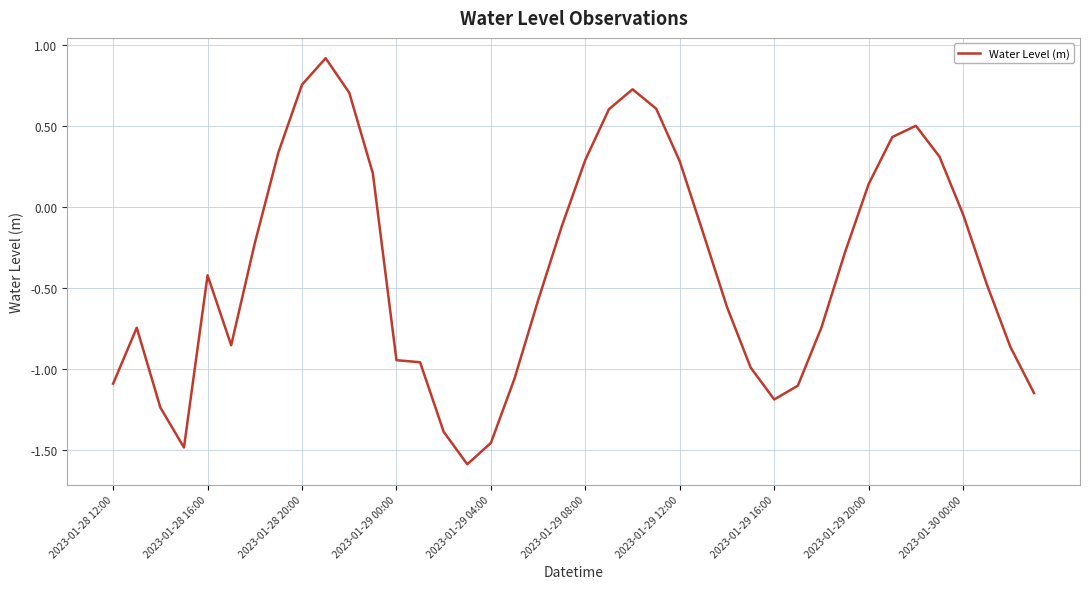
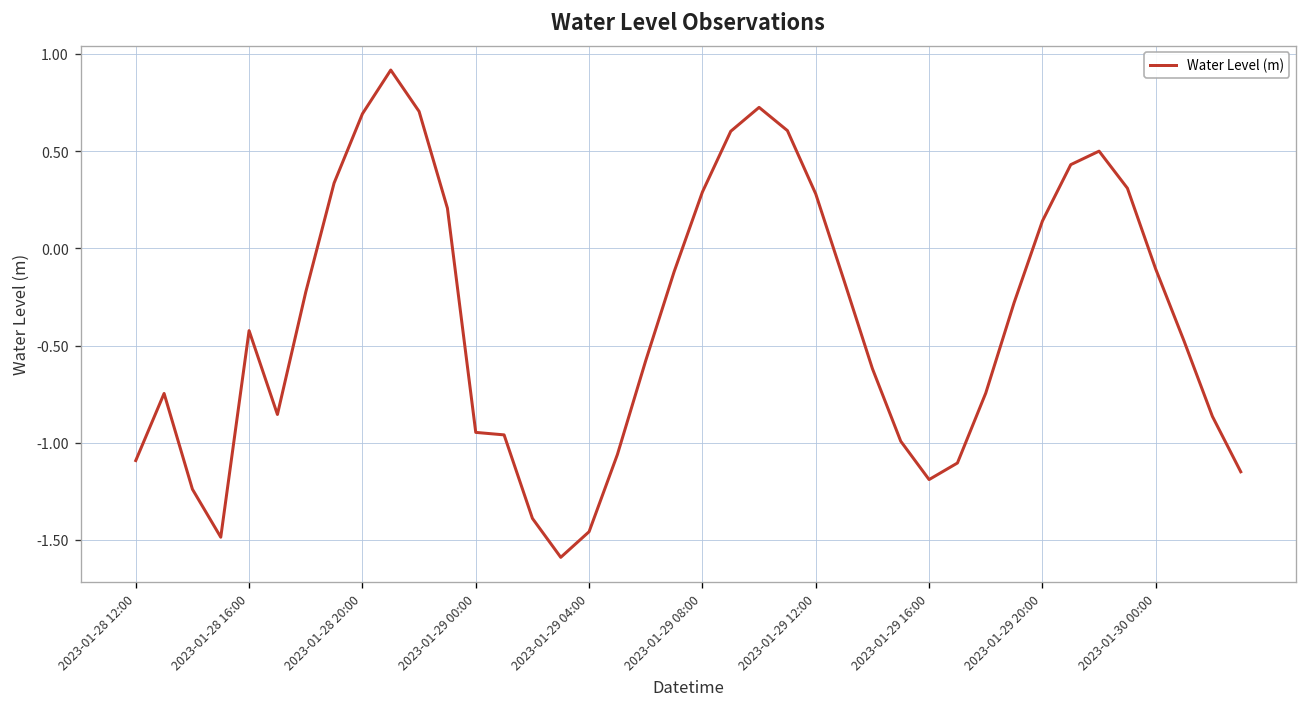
  {
    "2023-01-28 12:00": -1.09,
    "2023-01-28 16:00": -0.42,
-   "2023-01-28 20:00": 0.75,
+   "2023-01-28 20:00": 0.69,
    "2023-01-29 00:00": -0.95,
    "2023-01-29 04:00": -1.46,
    "2023-01-29 08:00": 0.29,
    "2023-01-29 12:00": 0.28,
    "2023-01-29 16:00": -1.19,
    "2023-01-29 20:00": 0.14,
-   "2023-01-30 00:00": -0.05
+   "2023-01-30 00:00": -0.11
  }
